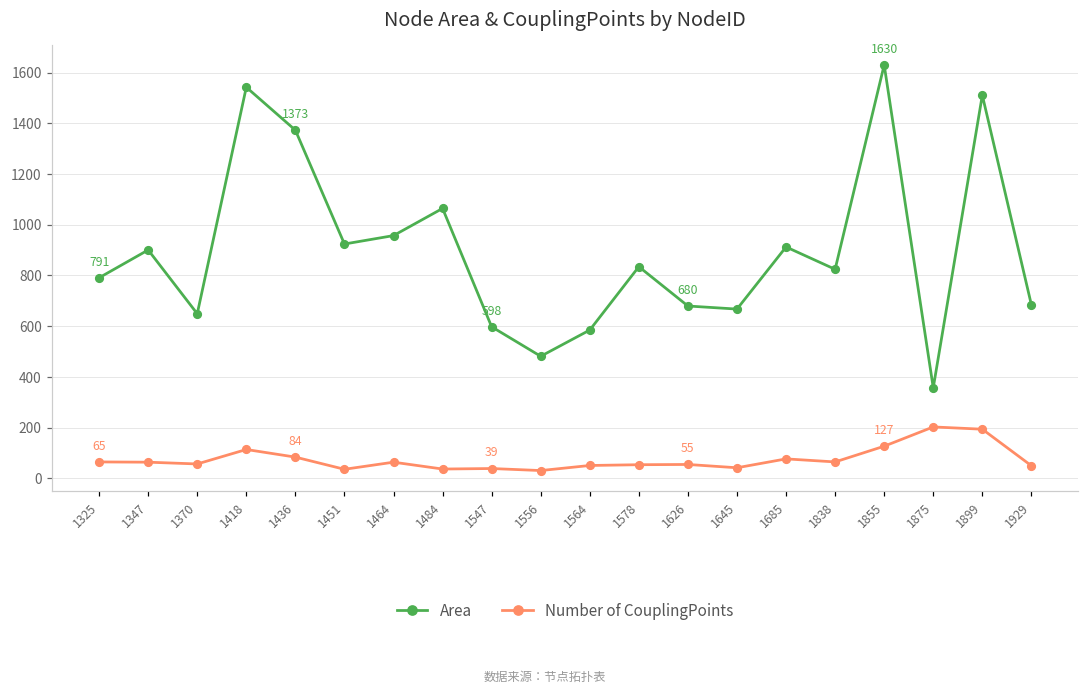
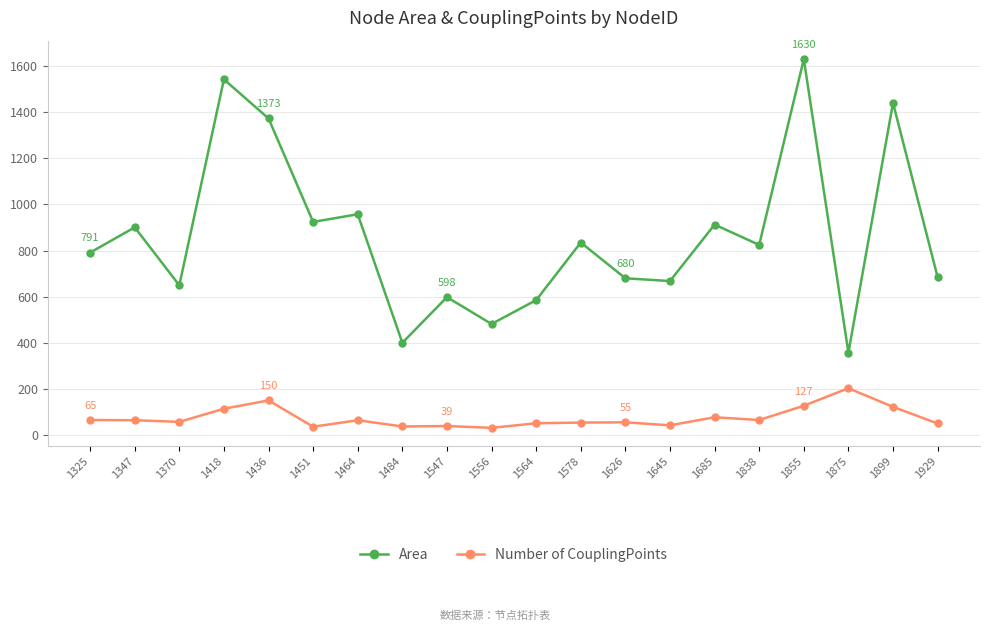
  {
    "Area": {
      "1347": 900,
      "1370": 650,
      "1418": 1540,
      "1451": 920,
      "1464": 960,
-     "1484": 1060,
+     "1484": 400,
      "1556": 480,
      "1564": 580,
      "1578": 830,
      "1645": 670,
      "1685": 910,
      "1838": 820,
      "1875": 360,
-     "1899": 1510,
+     "1899": 1440,
      "1929": 680
    },
    "Number of CouplingPoints": {
      "1325": 65,
-     "1436": 84,
+     "1436": 150,
      "1547": 39,
      "1626": 55,
      "1855": 127,
-     "1899": 190
+     "1899": 120
    }
  }
